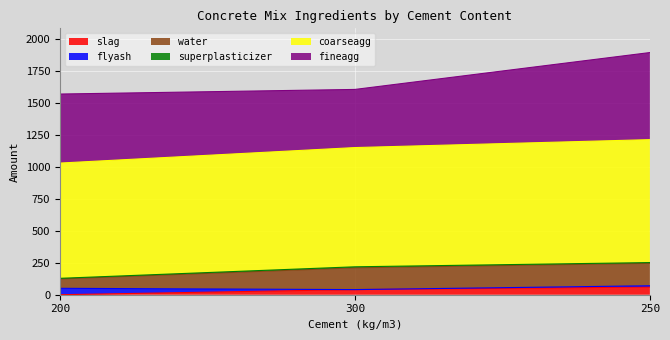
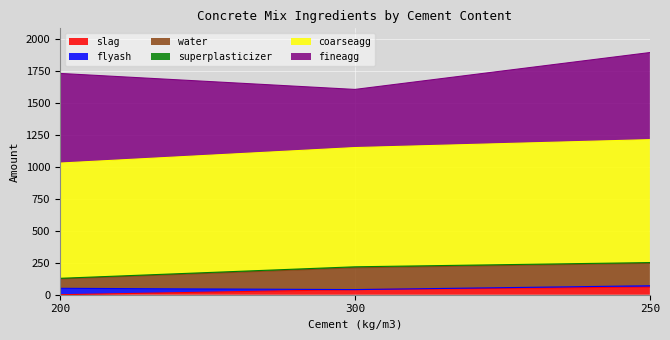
  {
    "slag": {
      "200": 0
    },
    "flyash": {
      "200": 50
    },
    "coarseagg": {
      "200": 900,
      "300": 930,
      "250": 960
    },
    "fineagg": {
-     "200": 540,
+     "200": 700,
      "300": 450,
      "250": 680
    }
  }
